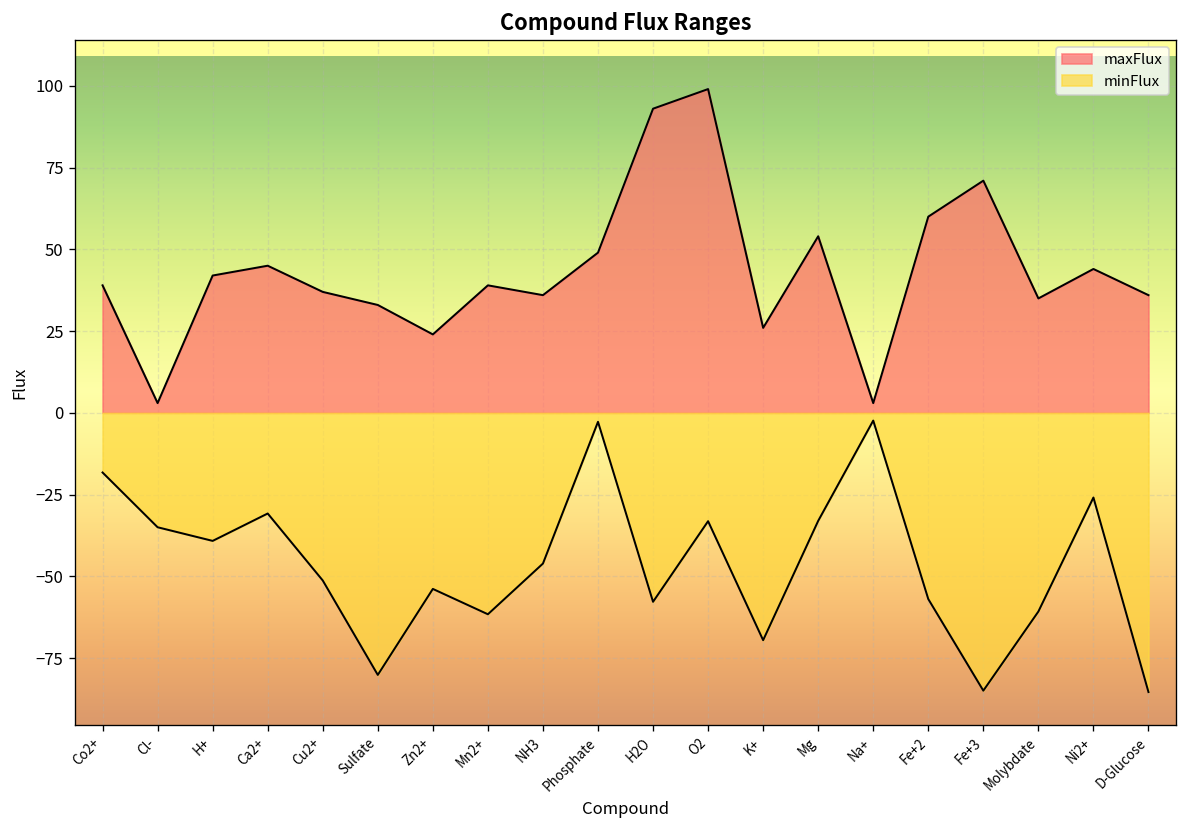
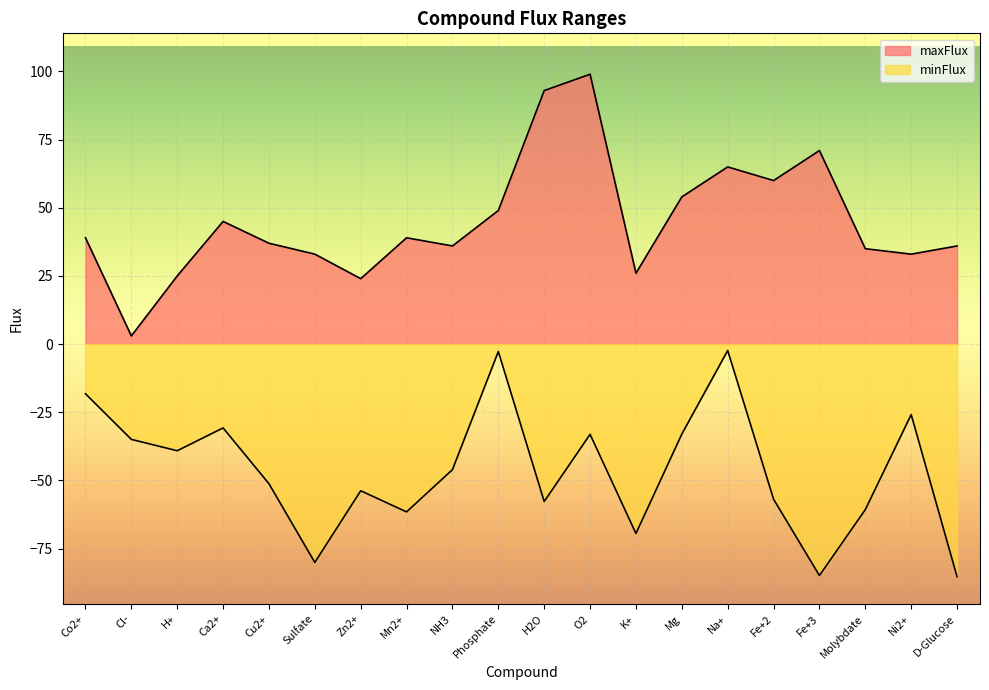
  {
    "maxFlux": {
      "Co2+": 39,
      "Cl-": 3,
-     "H+": 42,
+     "H+": 25,
      "Ca2+": 45,
      "Cu2+": 37,
      "Sulfate": 33,
      "Zn2+": 24,
      "Mn2+": 39,
      "NH3": 36,
      "Phosphate": 49,
      "H2O": 93,
      "O2": 99,
      "K+": 26,
      "Mg": 54,
-     "Na+": 3,
+     "Na+": 65,
      "Fe+2": 60,
      "Fe+3": 71,
      "Molybdate": 35,
-     "Ni2+": 44,
+     "Ni2+": 33,
      "D-Glucose": 36
    }
  }
